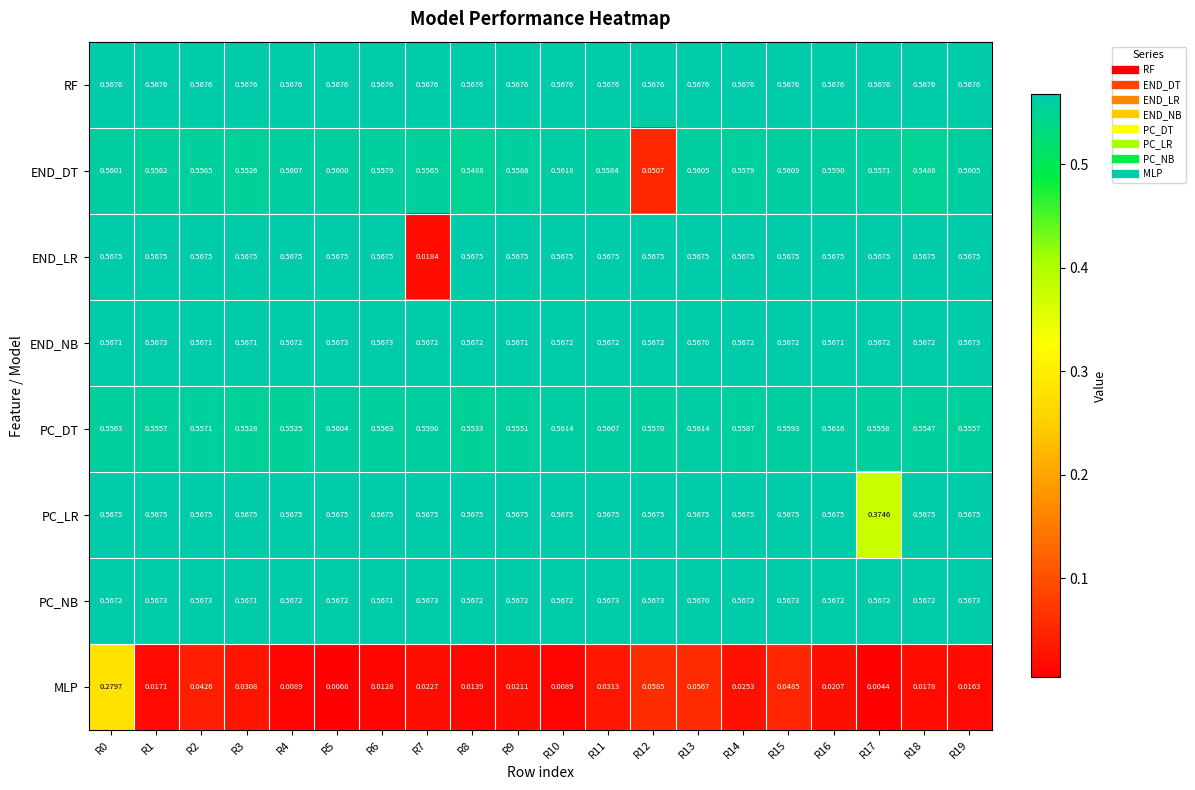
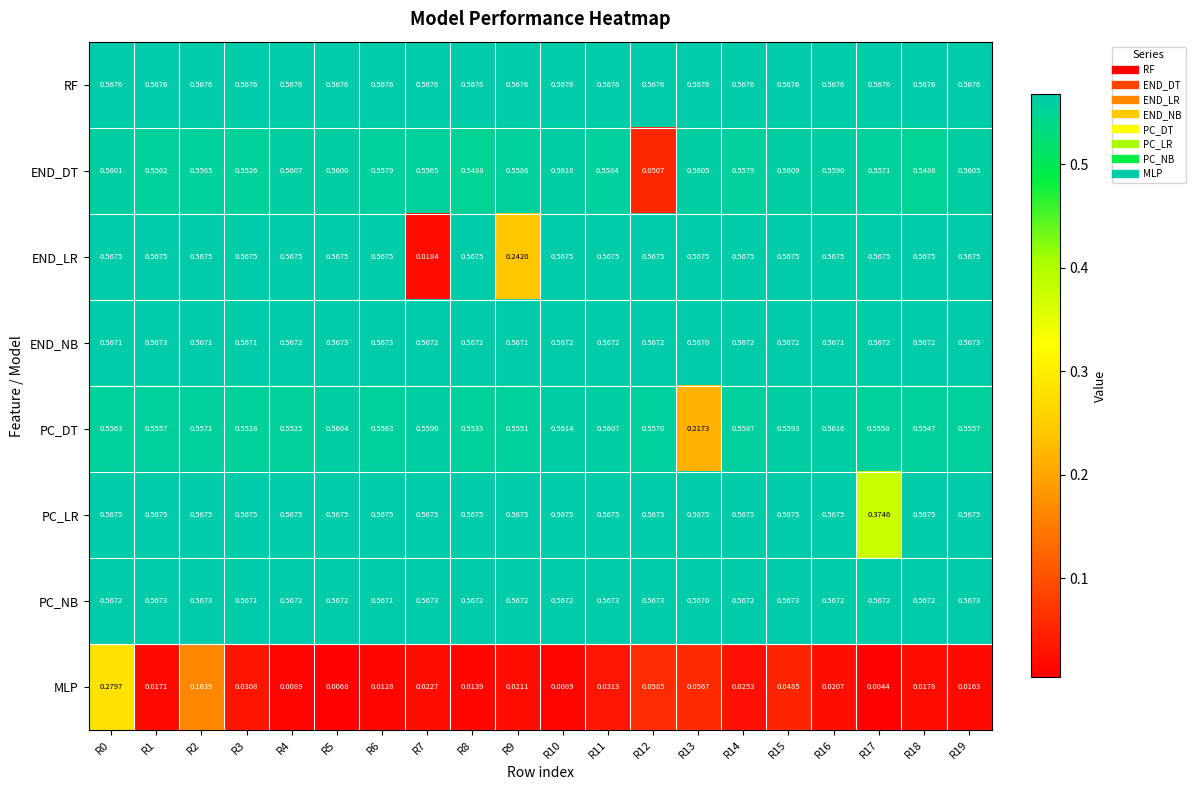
  {
    "RF": {
      "R0": 0.5676,
      "R1": 0.5676,
      "R2": 0.5676,
      "R3": 0.5676,
      "R4": 0.5676,
      "R5": 0.5676,
      "R6": 0.5676,
      "R7": 0.5676,
      "R8": 0.5676,
      "R9": 0.5676,
      "R10": 0.5676,
      "R11": 0.5676,
      "R12": 0.5676,
      "R13": 0.5676,
      "R14": 0.5676,
      "R15": 0.5676,
      "R16": 0.5676,
      "R17": 0.5676,
      "R18": 0.5676,
      "R19": 0.5676
    },
    "END_DT": {
      "R0": 0.5601,
      "R1": 0.5562,
      "R2": 0.5565,
      "R3": 0.5526,
      "R4": 0.5607,
      "R5": 0.5600,
      "R6": 0.5579,
      "R7": 0.5565,
      "R8": 0.5488,
      "R9": 0.5586,
      "R10": 0.5618,
      "R11": 0.5584,
      "R12": 0.0507,
      "R13": 0.5605,
      "R14": 0.5579,
      "R15": 0.5609,
      "R16": 0.5590,
      "R17": 0.5571,
      "R18": 0.5486,
      "R19": 0.5605
    },
    "END_LR": {
      "R0": 0.5675,
      "R1": 0.5675,
      "R2": 0.5675,
      "R3": 0.5675,
      "R4": 0.5675,
      "R5": 0.5675,
      "R6": 0.5675,
      "R7": 0.0184,
      "R8": 0.5675,
-     "R9": 0.5675,
+     "R9": 0.2420,
      "R10": 0.5675,
      "R11": 0.5675,
      "R12": 0.5675,
      "R13": 0.5675,
      "R14": 0.5675,
      "R15": 0.5675,
      "R16": 0.5675,
      "R17": 0.5675,
      "R18": 0.5675,
      "R19": 0.5675
    },
    "END_NB": {
      "R0": 0.5671,
      "R1": 0.5673,
      "R2": 0.5671,
      "R3": 0.5671,
      "R4": 0.5672,
      "R5": 0.5673,
      "R6": 0.5673,
      "R7": 0.5672,
      "R8": 0.5672,
      "R9": 0.5671,
      "R10": 0.5672,
      "R11": 0.5672,
      "R12": 0.5672,
      "R13": 0.5670,
      "R14": 0.5672,
      "R15": 0.5672,
      "R16": 0.5671,
      "R17": 0.5672,
      "R18": 0.5672,
      "R19": 0.5673
    },
    "PC_DT": {
      "R0": 0.5563,
      "R1": 0.5557,
      "R2": 0.5571,
      "R3": 0.5528,
      "R4": 0.5525,
      "R5": 0.5604,
      "R6": 0.5563,
      "R7": 0.5590,
      "R8": 0.5533,
      "R9": 0.5551,
      "R10": 0.5614,
      "R11": 0.5607,
      "R12": 0.5570,
-     "R13": 0.5614,
+     "R13": 0.2173,
      "R14": 0.5587,
      "R15": 0.5593,
      "R16": 0.5616,
      "R17": 0.5558,
      "R18": 0.5547,
      "R19": 0.5557
    },
    "PC_LR": {
      "R0": 0.5675,
      "R1": 0.5675,
      "R2": 0.5675,
      "R3": 0.5675,
      "R4": 0.5675,
      "R5": 0.5675,
      "R6": 0.5675,
      "R7": 0.5675,
      "R8": 0.5675,
      "R9": 0.5675,
      "R10": 0.5675,
      "R11": 0.5675,
      "R12": 0.5675,
      "R13": 0.5675,
      "R14": 0.5675,
      "R15": 0.5675,
      "R16": 0.5675,
      "R17": 0.3746,
      "R18": 0.5675,
      "R19": 0.5675
    },
    "PC_NB": {
      "R0": 0.5672,
      "R1": 0.5673,
      "R2": 0.5673,
      "R3": 0.5671,
      "R4": 0.5672,
      "R5": 0.5672,
      "R6": 0.5671,
      "R7": 0.5673,
      "R8": 0.5672,
      "R9": 0.5672,
      "R10": 0.5672,
      "R11": 0.5673,
      "R12": 0.5673,
      "R13": 0.5670,
      "R14": 0.5672,
      "R15": 0.5673,
      "R16": 0.5672,
      "R17": 0.5672,
      "R18": 0.5672,
      "R19": 0.5673
    },
    "MLP": {
      "R0": 0.2797,
      "R1": 0.0171,
-     "R2": 0.0426,
+     "R2": 0.1639,
      "R3": 0.0308,
      "R4": 0.0089,
      "R5": 0.0068,
      "R6": 0.0128,
      "R7": 0.0227,
      "R8": 0.0139,
      "R9": 0.0211,
      "R10": 0.0089,
      "R11": 0.0313,
      "R12": 0.0585,
      "R13": 0.0567,
      "R14": 0.0253,
      "R15": 0.0485,
      "R16": 0.0207,
      "R17": 0.0044,
      "R18": 0.0178,
      "R19": 0.0163
    }
  }
